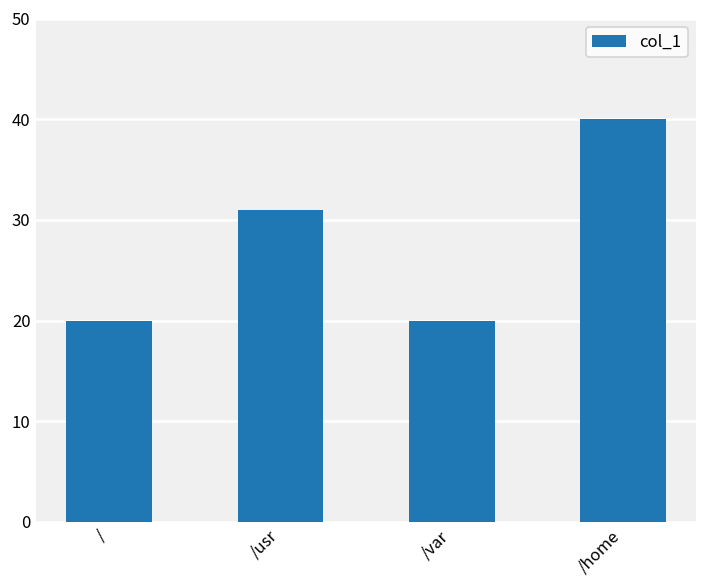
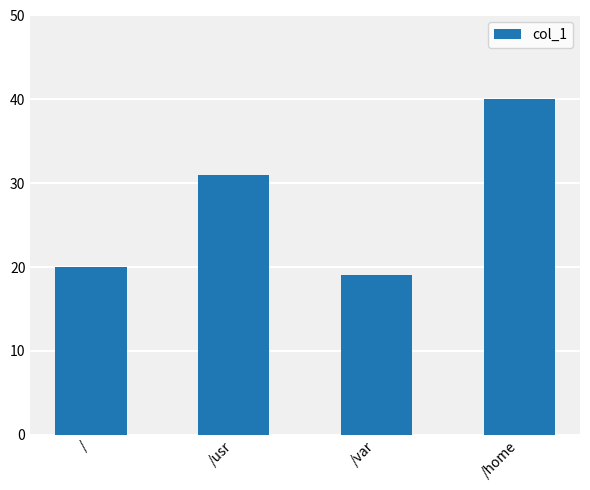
  {
    "/": 20,
    "/usr": 31,
-   "/var": 20,
+   "/var": 19,
    "/home": 40
  }
